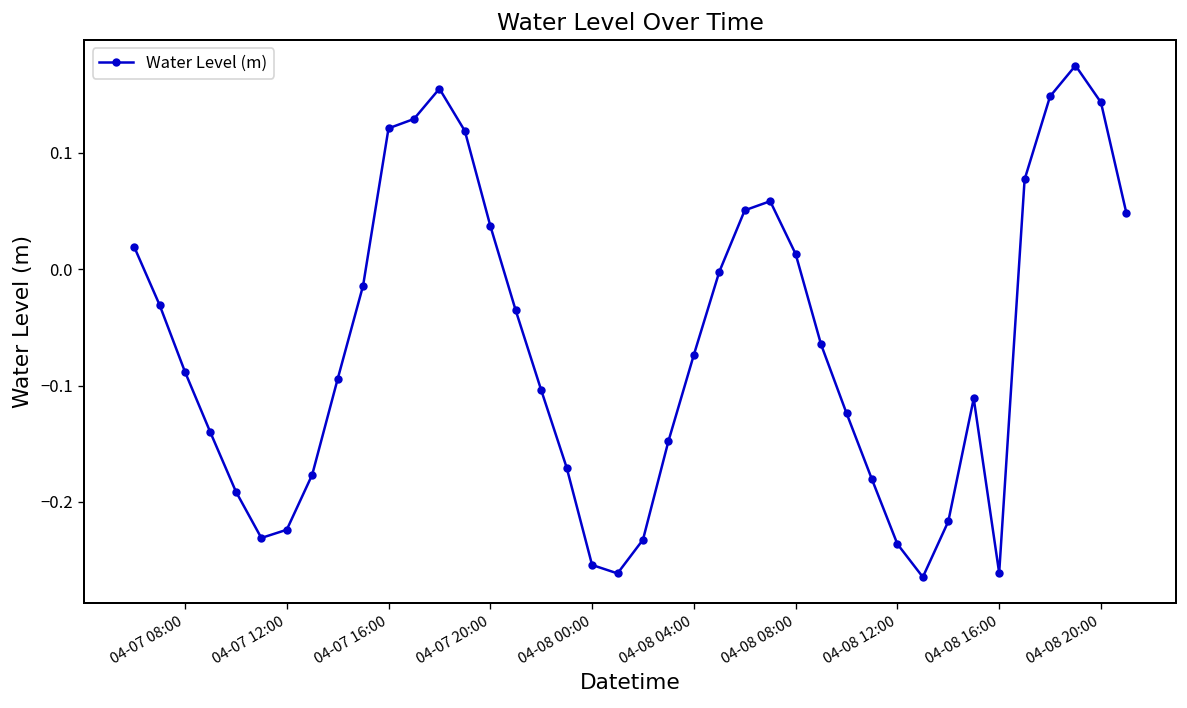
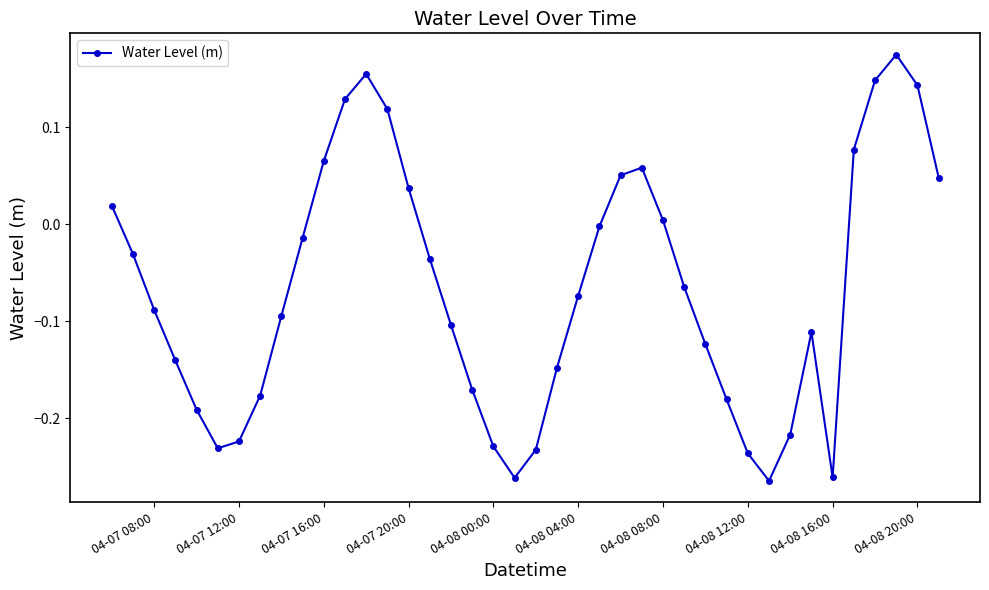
  {
    "04-07 08:00": -0.09,
    "04-07 12:00": -0.22,
-   "04-07 16:00": 0.12,
+   "04-07 16:00": 0.07,
    "04-07 20:00": 0.04,
-   "04-08 00:00": -0.25,
+   "04-08 00:00": -0.23,
    "04-08 04:00": -0.07,
-   "04-08 08:00": 0.01,
+   "04-08 08:00": 0.00,
    "04-08 12:00": -0.24,
    "04-08 16:00": -0.26,
    "04-08 20:00": 0.14
  }
